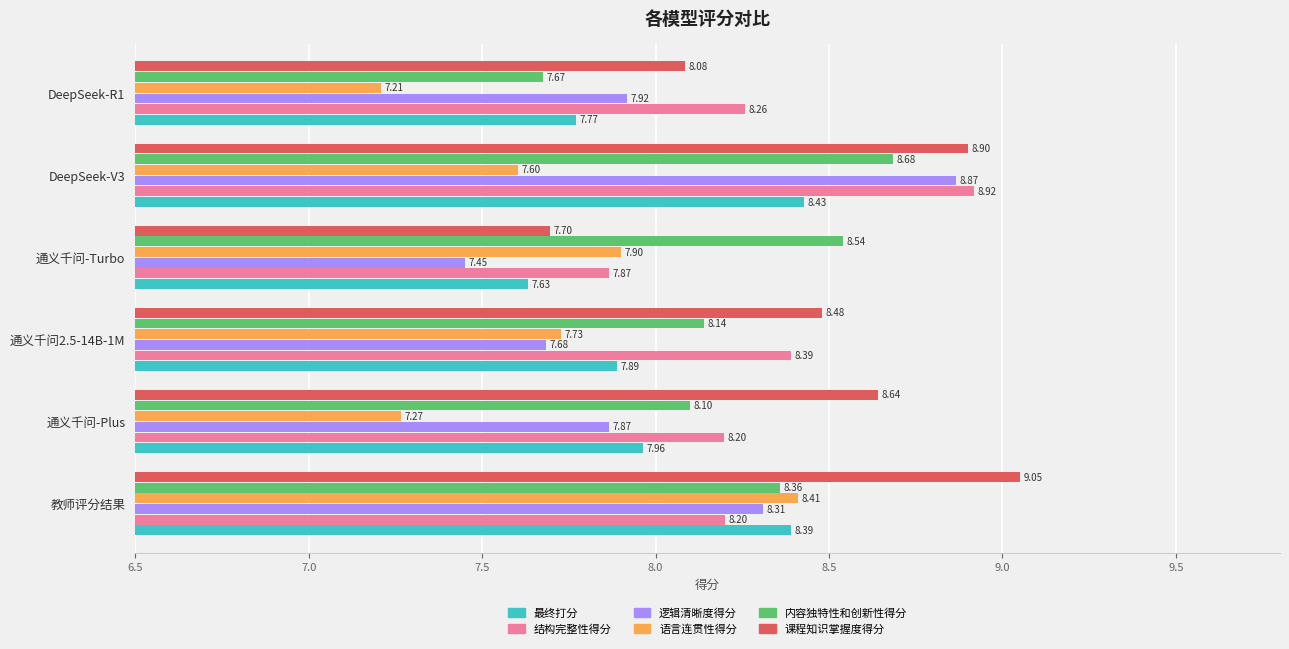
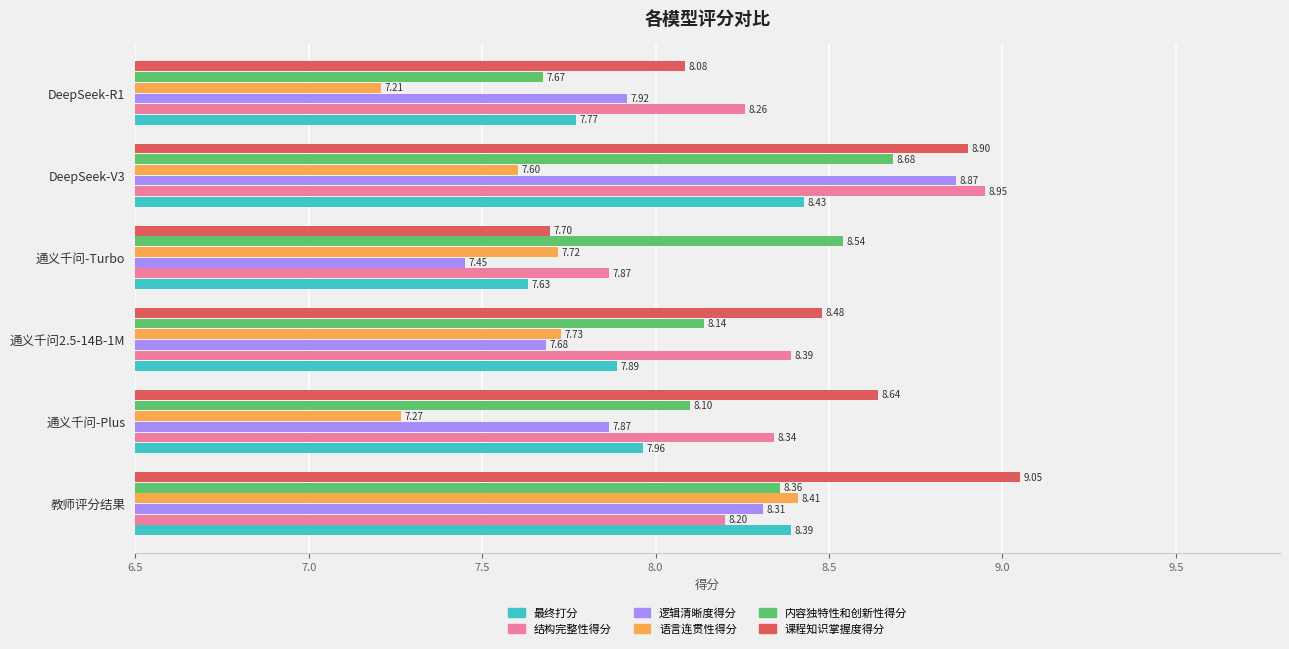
  {
    "最终打分": {
      "DeepSeek-R1": 7.77,
      "DeepSeek-V3": 8.43,
      "通义千问-Turbo": 7.63,
      "通义千问2.5-14B-1M": 7.89,
      "通义千问-Plus": 7.96,
      "教师评分结果": 8.39
    },
    "结构完整性得分": {
      "DeepSeek-R1": 8.26,
-     "DeepSeek-V3": 8.92,
+     "DeepSeek-V3": 8.95,
      "通义千问-Turbo": 7.87,
      "通义千问2.5-14B-1M": 8.39,
-     "通义千问-Plus": 8.20,
+     "通义千问-Plus": 8.34,
      "教师评分结果": 8.20
    },
    "逻辑清晰度得分": {
      "DeepSeek-R1": 7.92,
      "DeepSeek-V3": 8.87,
      "通义千问-Turbo": 7.45,
      "通义千问2.5-14B-1M": 7.68,
      "通义千问-Plus": 7.87,
      "教师评分结果": 8.31
    },
    "语言连贯性得分": {
      "DeepSeek-R1": 7.21,
      "DeepSeek-V3": 7.60,
-     "通义千问-Turbo": 7.90,
+     "通义千问-Turbo": 7.72,
      "通义千问2.5-14B-1M": 7.73,
      "通义千问-Plus": 7.27,
      "教师评分结果": 8.41
    },
    "内容独特性和创新性得分": {
      "DeepSeek-R1": 7.67,
      "DeepSeek-V3": 8.68,
      "通义千问-Turbo": 8.54,
      "通义千问2.5-14B-1M": 8.14,
      "通义千问-Plus": 8.10,
      "教师评分结果": 8.36
    },
    "课程知识掌握度得分": {
      "DeepSeek-R1": 8.08,
      "DeepSeek-V3": 8.90,
      "通义千问-Turbo": 7.70,
      "通义千问2.5-14B-1M": 8.48,
      "通义千问-Plus": 8.64,
      "教师评分结果": 9.05
    }
  }
